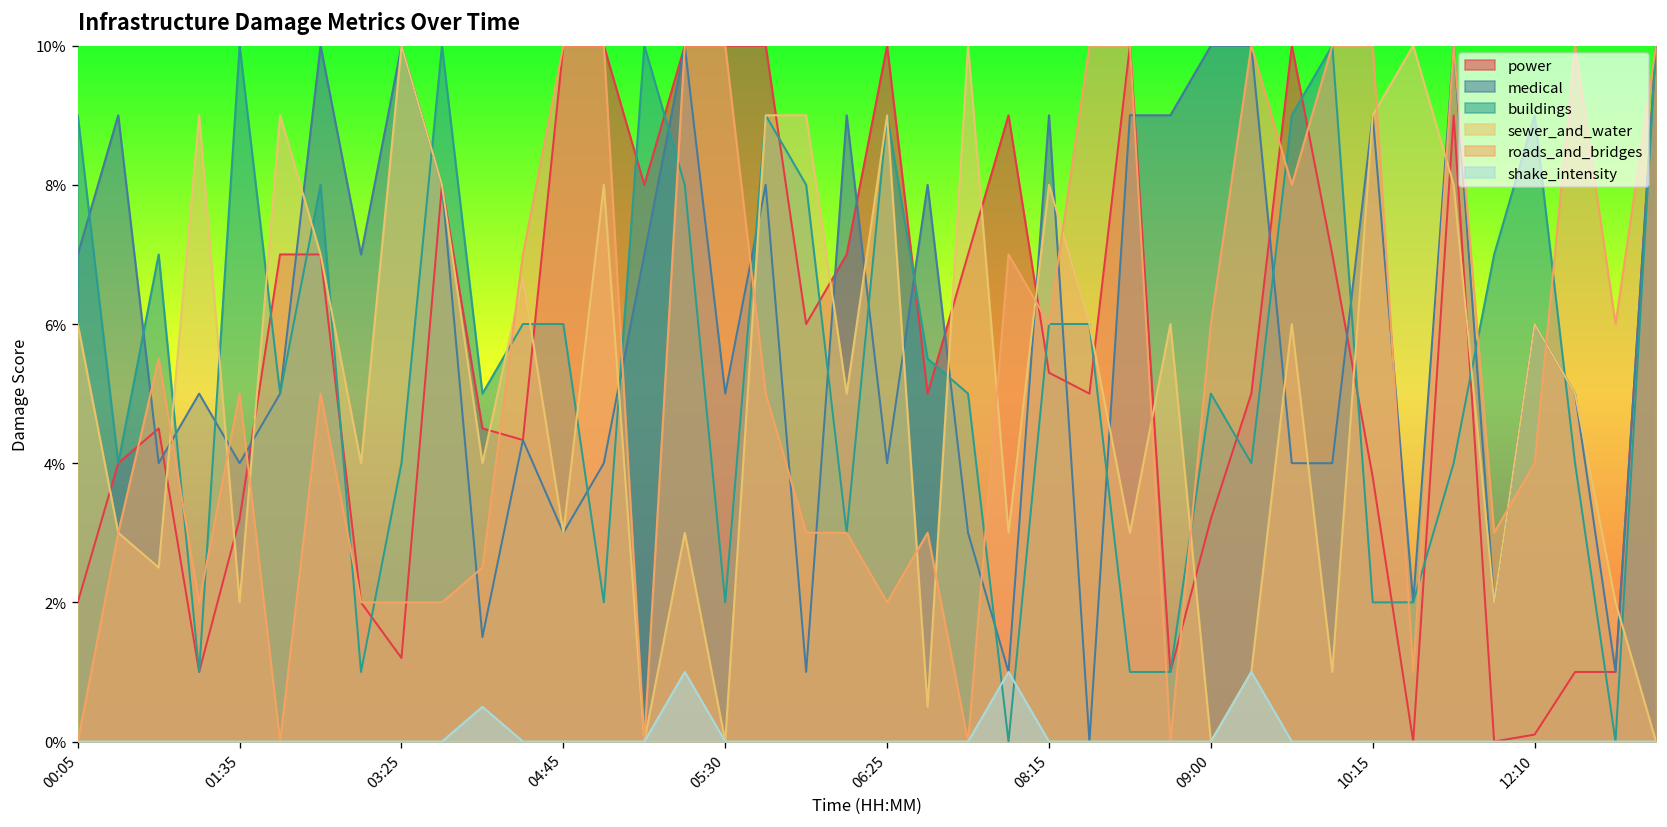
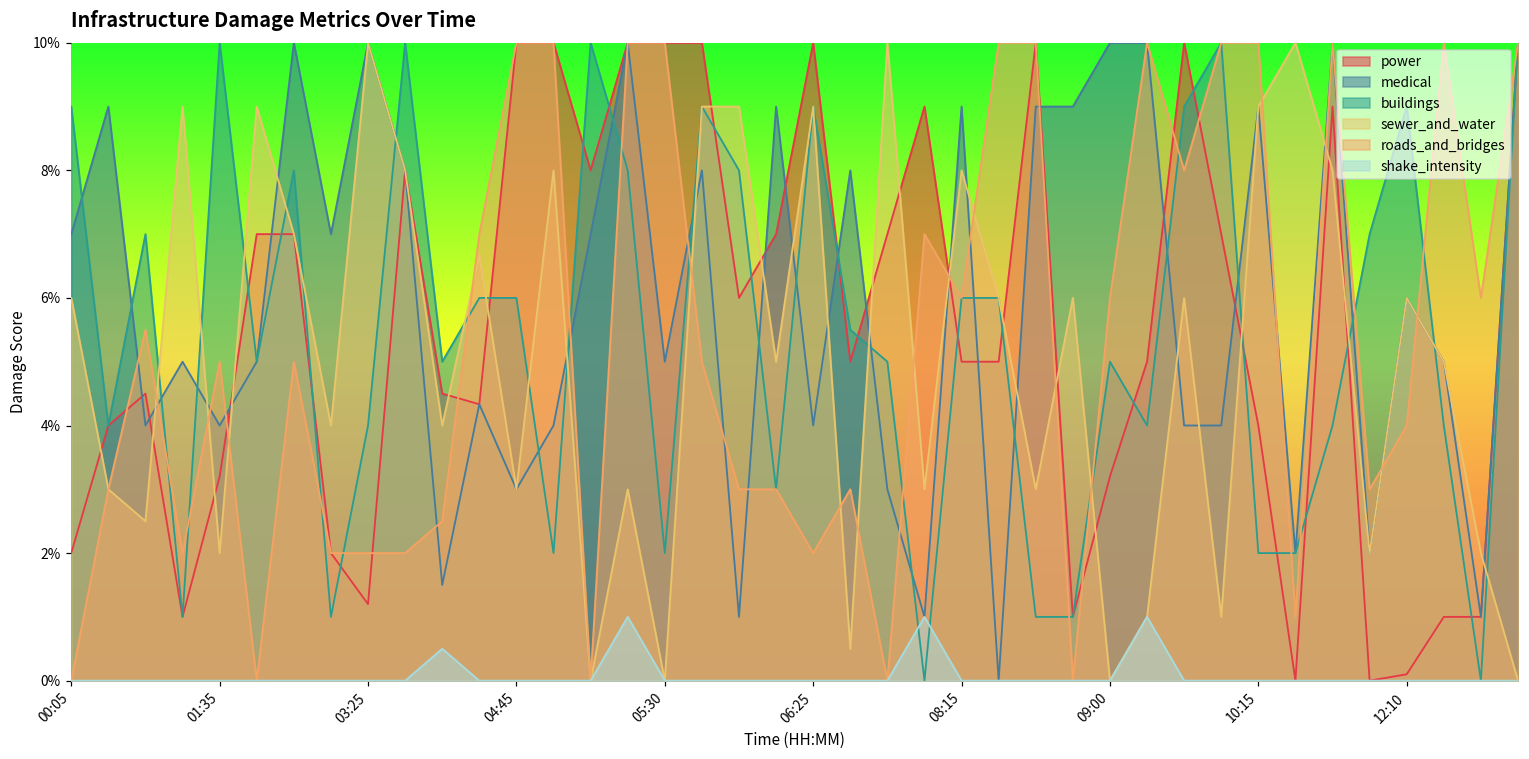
  {
    "power": {
      "00:05": "2.0%",
      "01:35": "3.2%",
      "03:25": "1.2%",
      "06:25": "10.0%",
-     "08:15": "5.3%",
+     "08:15": "5.0%",
      "09:00": "3.2%",
-     "10:15": "3.8%",
+     "10:15": "4.0%",
      "12:10": "0.1%"
    },
    "shake_intensity": {
      "01:35": "0.0%",
      "03:25": "0.0%",
      "04:45": "0.0%",
      "06:25": "0.0%",
      "08:15": "0.0%",
      "10:15": "0.0%",
      "12:10": "0.0%"
    }
  }
